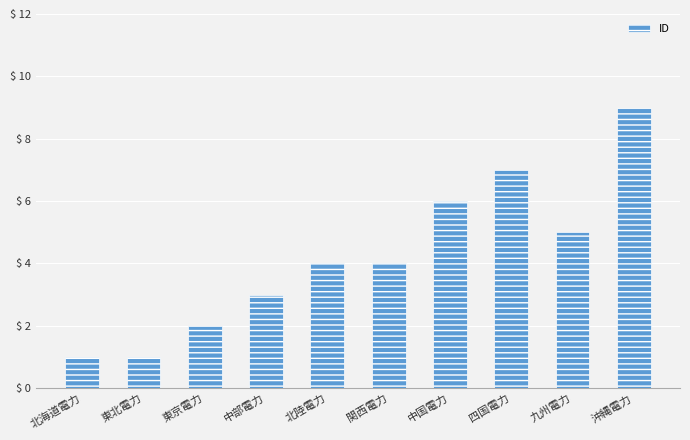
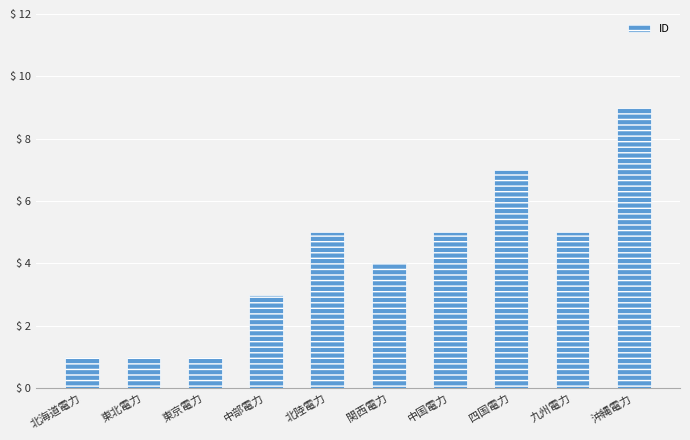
  {
    "北海道電力": "$ 1",
    "東北電力": "$ 1",
-   "東京電力": "$ 2",
+   "東京電力": "$ 1",
    "中部電力": "$ 3",
-   "北陸電力": "$ 4",
+   "北陸電力": "$ 5",
    "関西電力": "$ 4",
-   "中国電力": "$ 6",
+   "中国電力": "$ 5",
    "四国電力": "$ 7",
    "九州電力": "$ 5",
    "沖縄電力": "$ 9"
  }
